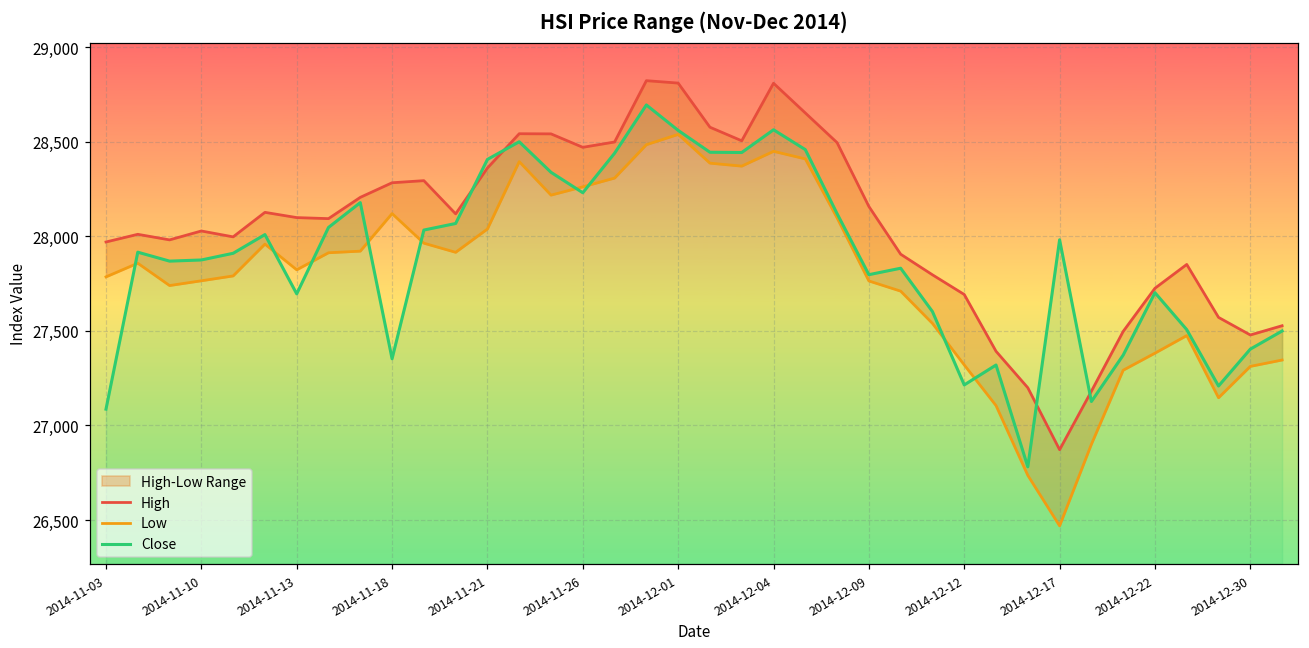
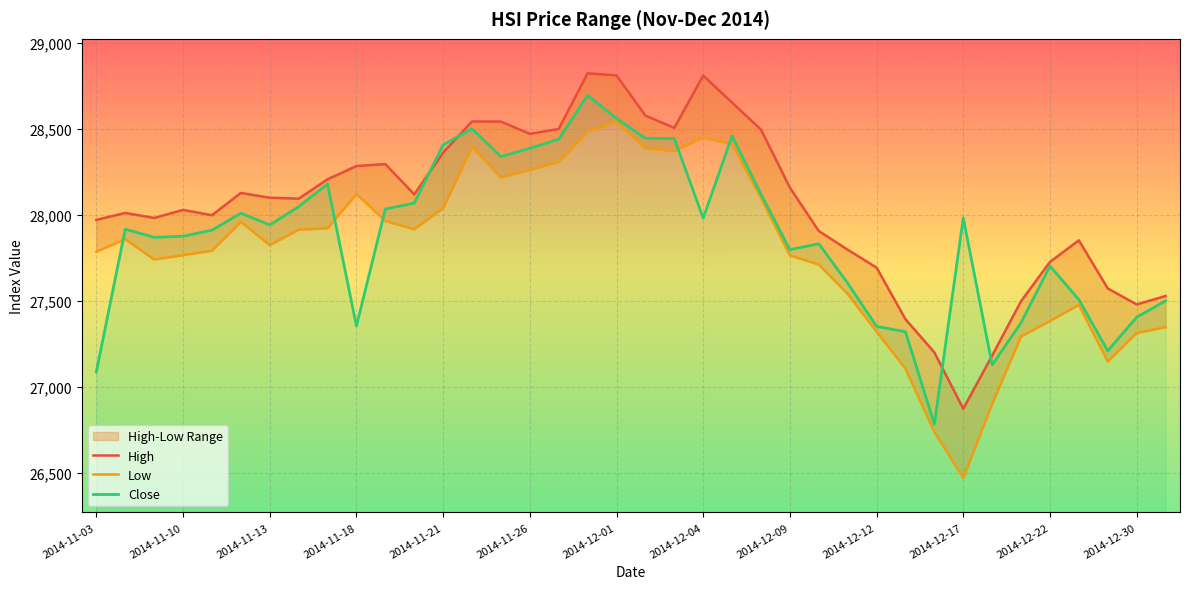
  {
    "Close": {
      "2014-11-03": "27,090",
      "2014-11-10": "27,870",
-     "2014-11-13": "27,700",
+     "2014-11-13": "27,940",
      "2014-11-18": "27,350",
      "2014-11-21": "28,410",
-     "2014-11-26": "28,230",
+     "2014-11-26": "28,390",
      "2014-12-01": "28,560",
-     "2014-12-04": "28,560",
+     "2014-12-04": "27,980",
      "2014-12-09": "27,800",
-     "2014-12-12": "27,210",
+     "2014-12-12": "27,350",
      "2014-12-17": "27,980",
      "2014-12-22": "27,700",
      "2014-12-30": "27,400"
    }
  }
